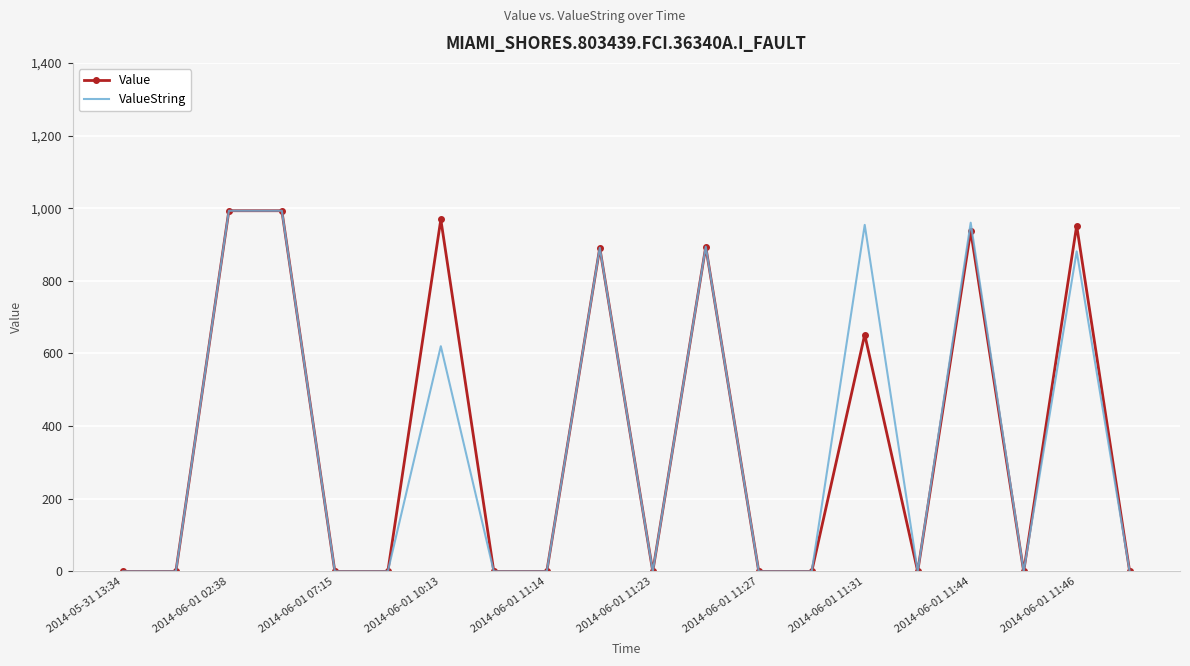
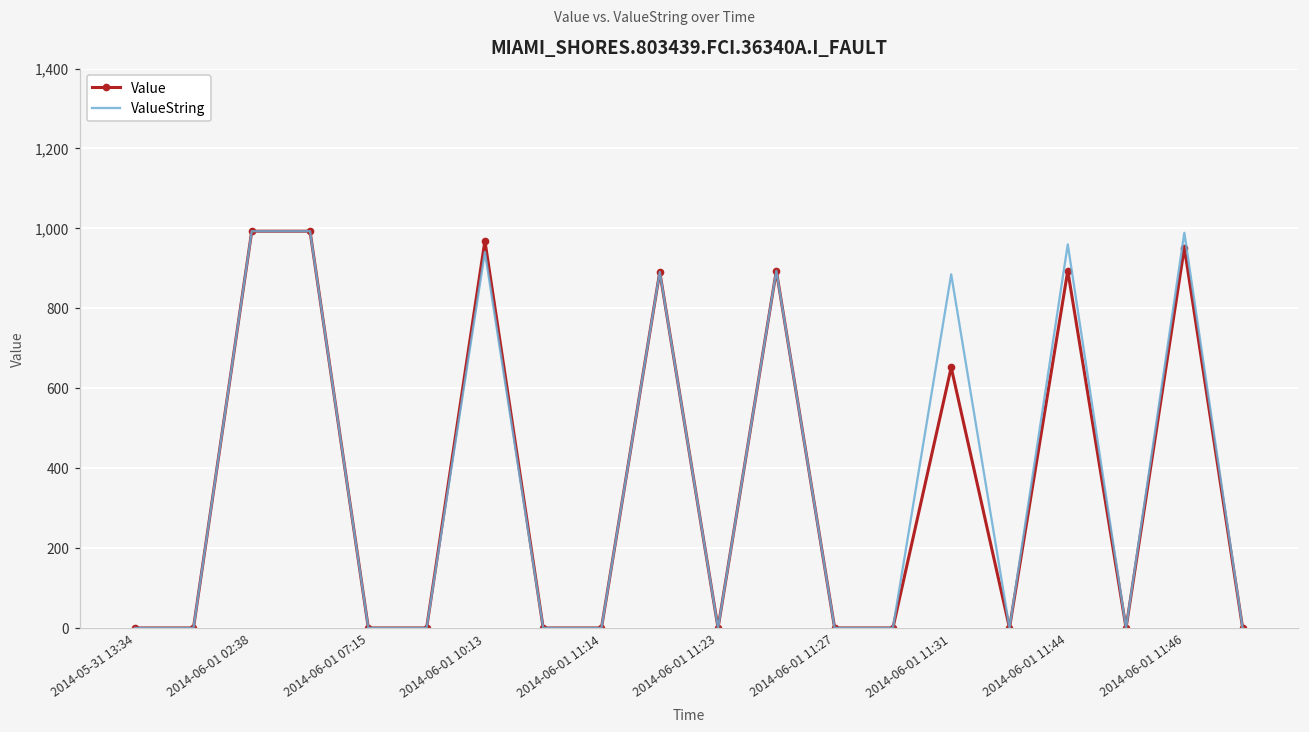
  {
    "Value": {
      "2014-06-01 10:13": 970,
      "2014-06-01 11:31": 650,
-     "2014-06-01 11:44": 940,
+     "2014-06-01 11:44": 890,
      "2014-06-01 11:46": 950
    },
    "ValueString": {
-     "2014-06-01 10:13": 620,
-     "2014-06-01 11:31": 950,
+     "2014-06-01 10:13": 940,
+     "2014-06-01 11:31": 890,
      "2014-06-01 11:44": 960,
-     "2014-06-01 11:46": 880
+     "2014-06-01 11:46": 990
    }
  }
